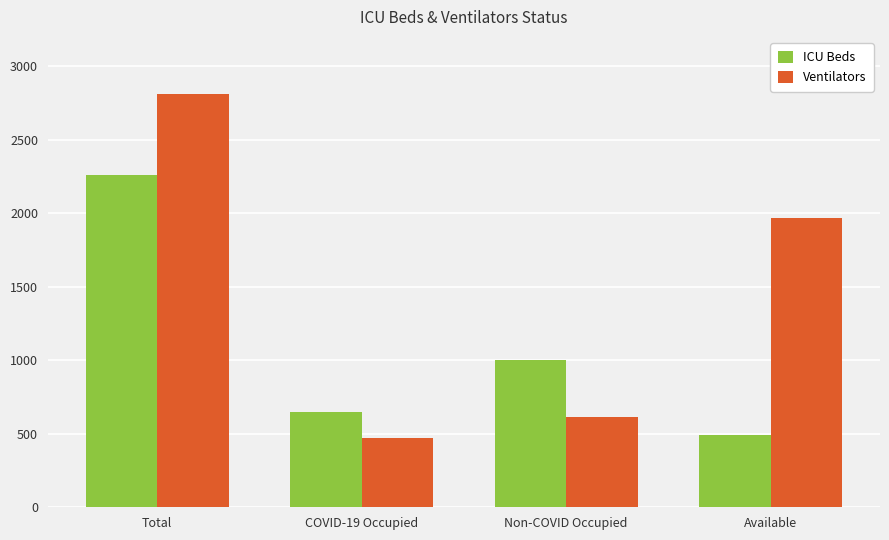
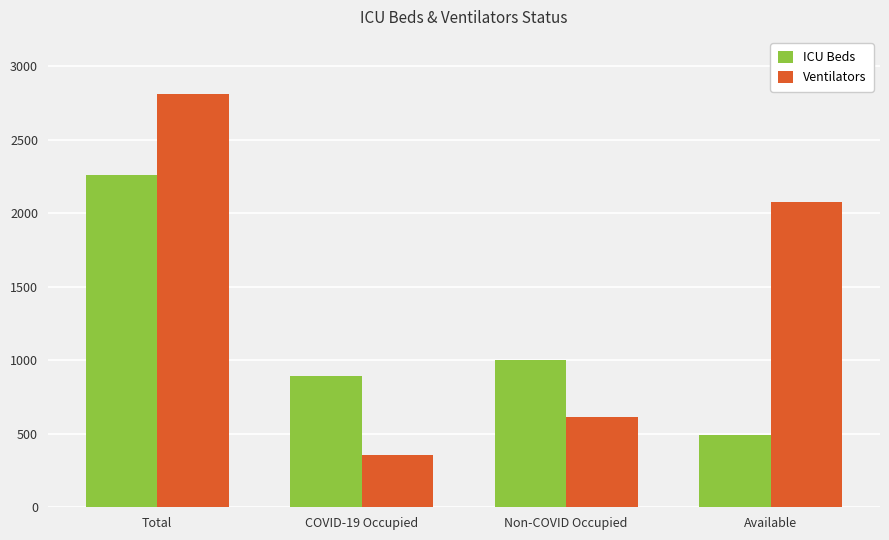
  {
    "ICU Beds": {
      "Total": 2260,
-     "COVID-19 Occupied": 650,
+     "COVID-19 Occupied": 890,
      "Non-COVID Occupied": 1000,
      "Available": 500
    },
    "Ventilators": {
      "Total": 2810,
-     "COVID-19 Occupied": 470,
+     "COVID-19 Occupied": 360,
      "Non-COVID Occupied": 610,
-     "Available": 1970
+     "Available": 2080
    }
  }
